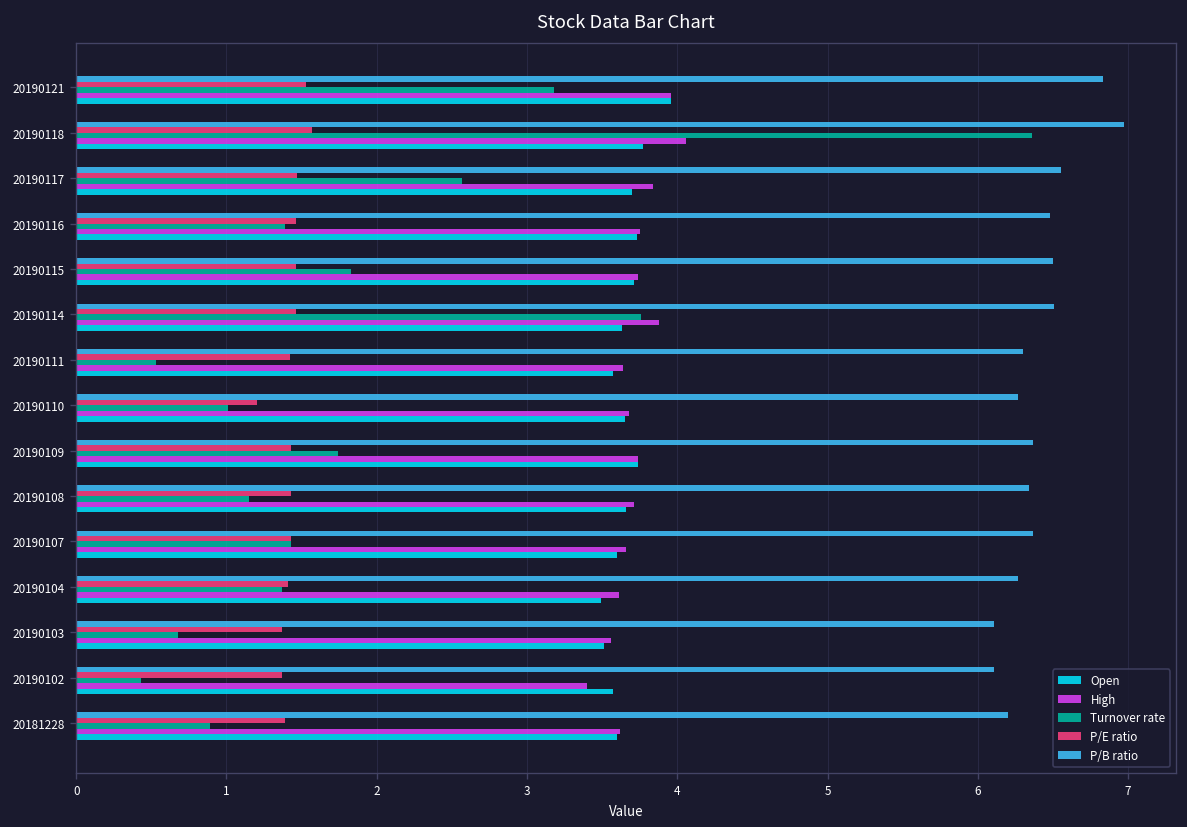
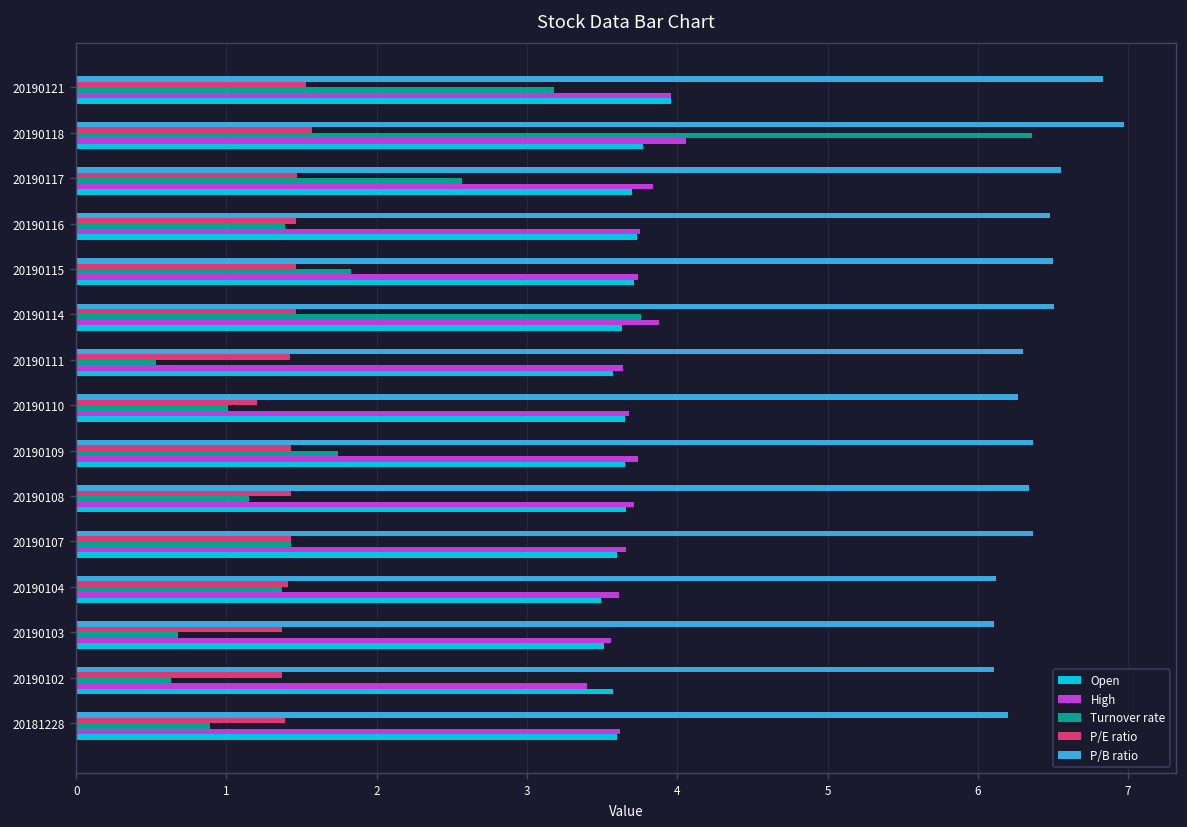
  {
    "Open": {
      "20190121": 3.96,
      "20190118": 3.77,
      "20190117": 3.70,
      "20190116": 3.73,
      "20190115": 3.71,
      "20190114": 3.63,
      "20190111": 3.57,
      "20190110": 3.65,
-     "20190109": 3.74,
+     "20190109": 3.65,
      "20190108": 3.66,
      "20190107": 3.60,
      "20190104": 3.49,
      "20190103": 3.51,
      "20190102": 3.57,
      "20181228": 3.60
    },
    "High": {
      "20190121": 3.96,
      "20190118": 4.06,
      "20190117": 3.84,
      "20190116": 3.75,
      "20190115": 3.74,
      "20190114": 3.88,
      "20190111": 3.64,
      "20190110": 3.68,
      "20190109": 3.74,
      "20190108": 3.71,
      "20190107": 3.66,
      "20190104": 3.61,
      "20190103": 3.56,
      "20190102": 3.40,
      "20181228": 3.62
    },
    "Turnover rate": {
      "20190121": 3.18,
      "20190118": 6.36,
      "20190117": 2.57,
      "20190116": 1.39,
      "20190115": 1.83,
      "20190114": 3.76,
      "20190111": 0.53,
      "20190110": 1.01,
      "20190109": 1.74,
      "20190108": 1.15,
      "20190107": 1.43,
      "20190104": 1.37,
      "20190103": 0.68,
-     "20190102": 0.43,
+     "20190102": 0.63,
      "20181228": 0.89
    },
    "P/E ratio": {
      "20190121": 1.53,
      "20190118": 1.57,
      "20190117": 1.47,
      "20190116": 1.46,
      "20190115": 1.46,
      "20190114": 1.46,
      "20190111": 1.42,
      "20190110": 1.20,
      "20190109": 1.43,
      "20190108": 1.43,
      "20190107": 1.43,
      "20190104": 1.41,
      "20190103": 1.37,
      "20190102": 1.37,
      "20181228": 1.39
    },
    "P/B ratio": {
      "20190121": 6.83,
      "20190118": 6.97,
      "20190117": 6.55,
      "20190116": 6.48,
      "20190115": 6.50,
      "20190114": 6.51,
      "20190111": 6.30,
      "20190110": 6.27,
      "20190109": 6.37,
      "20190108": 6.34,
      "20190107": 6.37,
-     "20190104": 6.27,
+     "20190104": 6.12,
      "20190103": 6.11,
      "20190102": 6.11,
      "20181228": 6.20
    }
  }
